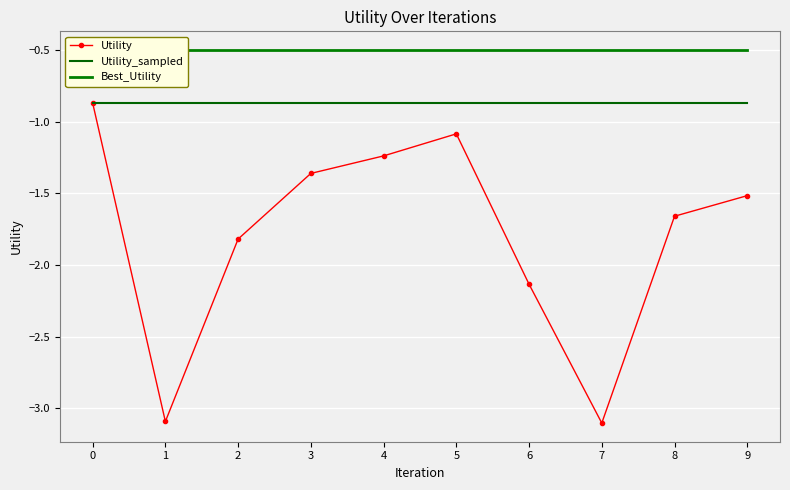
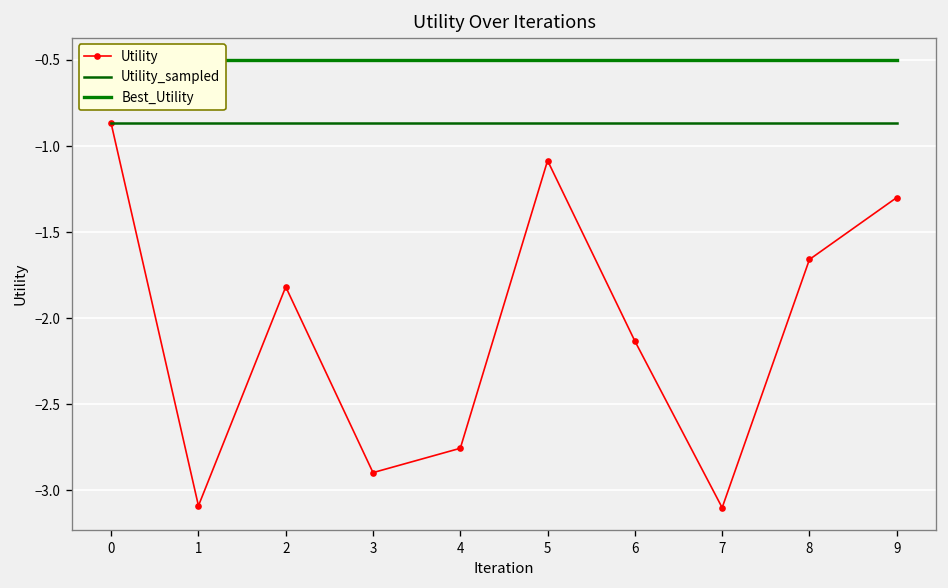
  {
    "Utility": {
      "1": -3.09,
      "2": -1.82,
-     "3": -1.36,
-     "4": -1.24,
+     "3": -2.90,
+     "4": -2.76,
      "5": -1.08,
      "6": -2.13,
      "7": -3.10,
      "8": -1.66,
-     "9": -1.52
+     "9": -1.30
    }
  }
